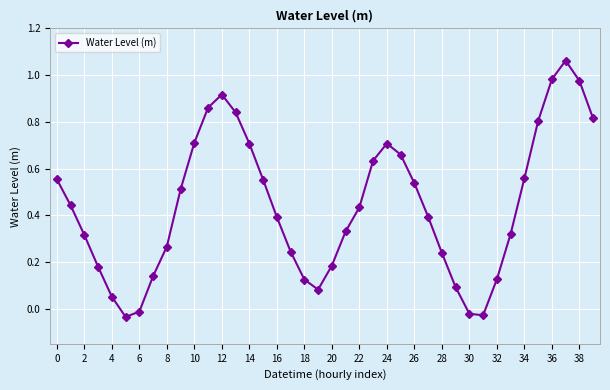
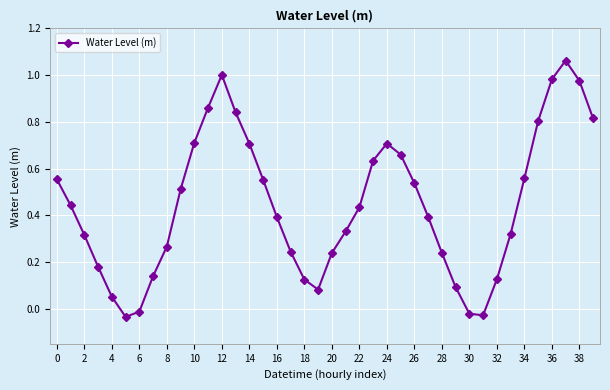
  {
    "0": 0.55,
    "2": 0.32,
    "4": 0.05,
    "6": -0.01,
    "8": 0.27,
    "10": 0.71,
-   "12": 0.92,
+   "12": 1.00,
    "14": 0.71,
    "16": 0.39,
    "18": 0.13,
-   "20": 0.18,
+   "20": 0.24,
    "22": 0.43,
    "24": 0.71,
    "26": 0.54,
    "28": 0.24,
    "30": -0.02,
    "32": 0.13,
    "34": 0.56,
    "36": 0.98,
    "38": 0.98
  }
